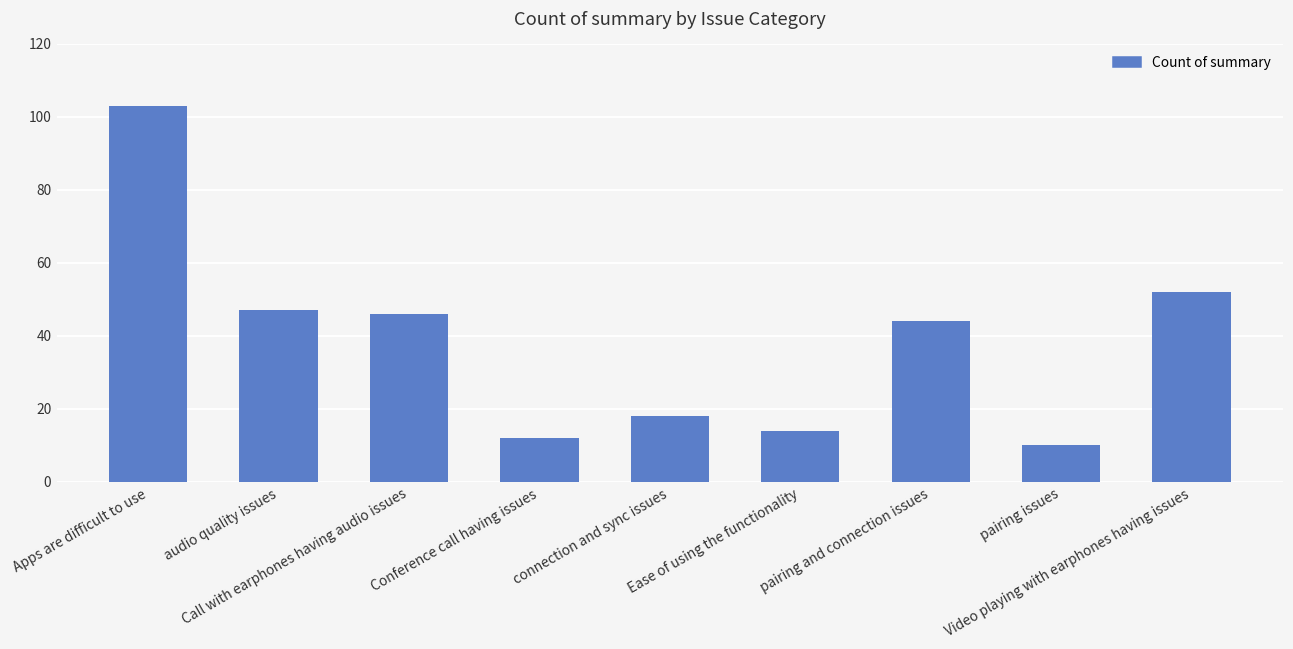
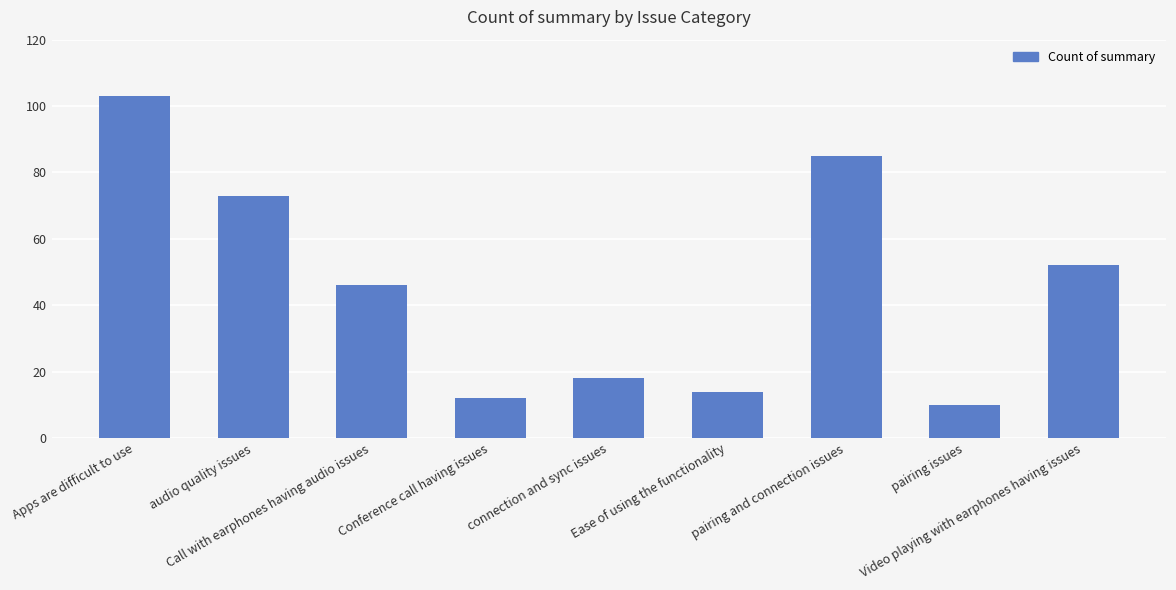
  {
    "Apps are difficult to use": 103,
-   "audio quality issues": 47,
+   "audio quality issues": 73,
    "Call with earphones having audio issues": 46,
    "Conference call having issues": 12,
    "connection and sync issues": 18,
    "Ease of using the functionality": 14,
-   "pairing and connection issues": 44,
+   "pairing and connection issues": 85,
    "pairing issues": 10,
    "Video playing with earphones having issues": 52
  }
